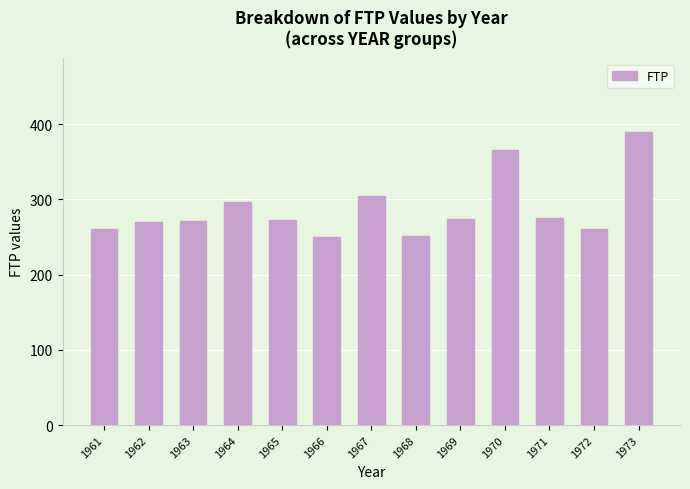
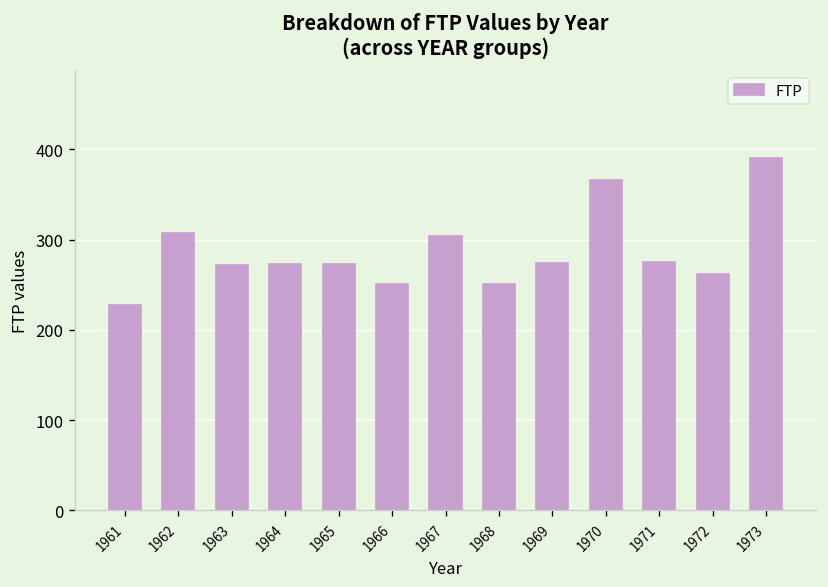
  {
-   "1961": 260,
-   "1962": 270,
+   "1961": 230,
+   "1962": 310,
    "1963": 270,
-   "1964": 300,
+   "1964": 270,
    "1965": 270,
    "1966": 250,
    "1967": 300,
    "1968": 250,
    "1969": 270,
    "1970": 370,
    "1971": 280,
    "1972": 260,
    "1973": 390
  }
